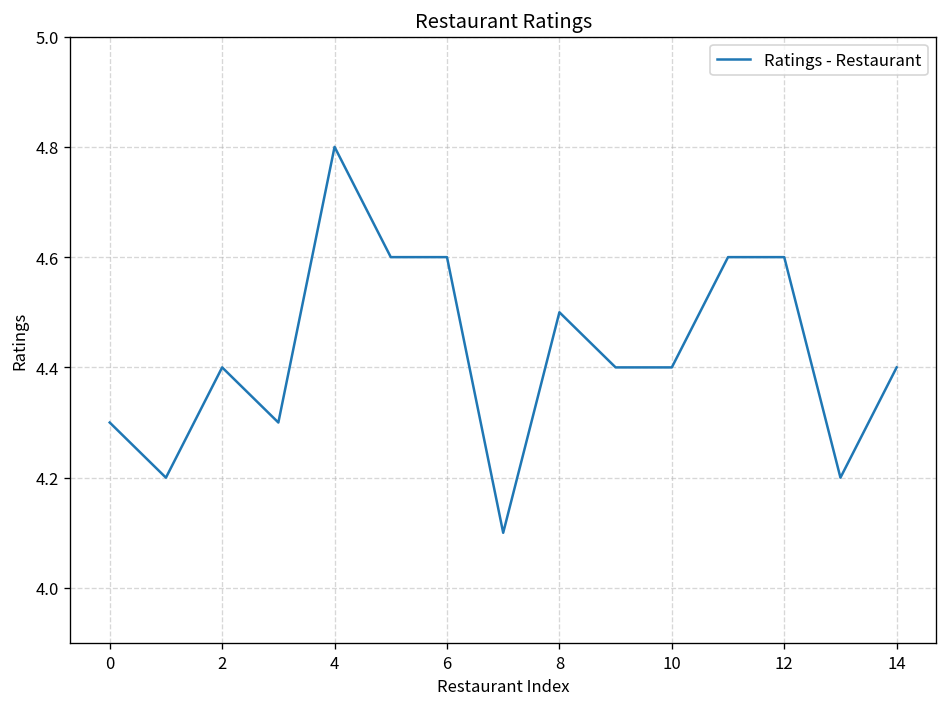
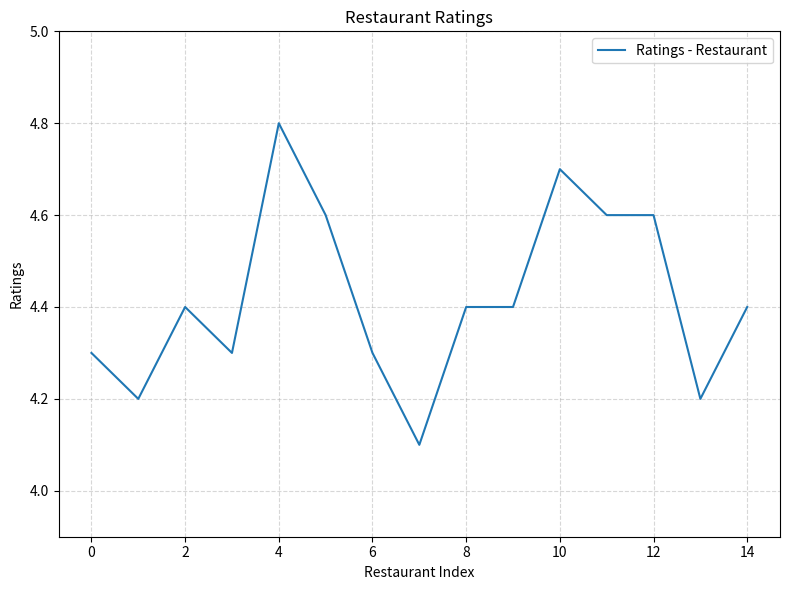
  {
    "0": 4.3,
    "2": 4.4,
    "4": 4.8,
-   "6": 4.6,
-   "8": 4.5,
-   "10": 4.4,
+   "6": 4.3,
+   "8": 4.4,
+   "10": 4.7,
    "12": 4.6,
    "14": 4.4
  }
